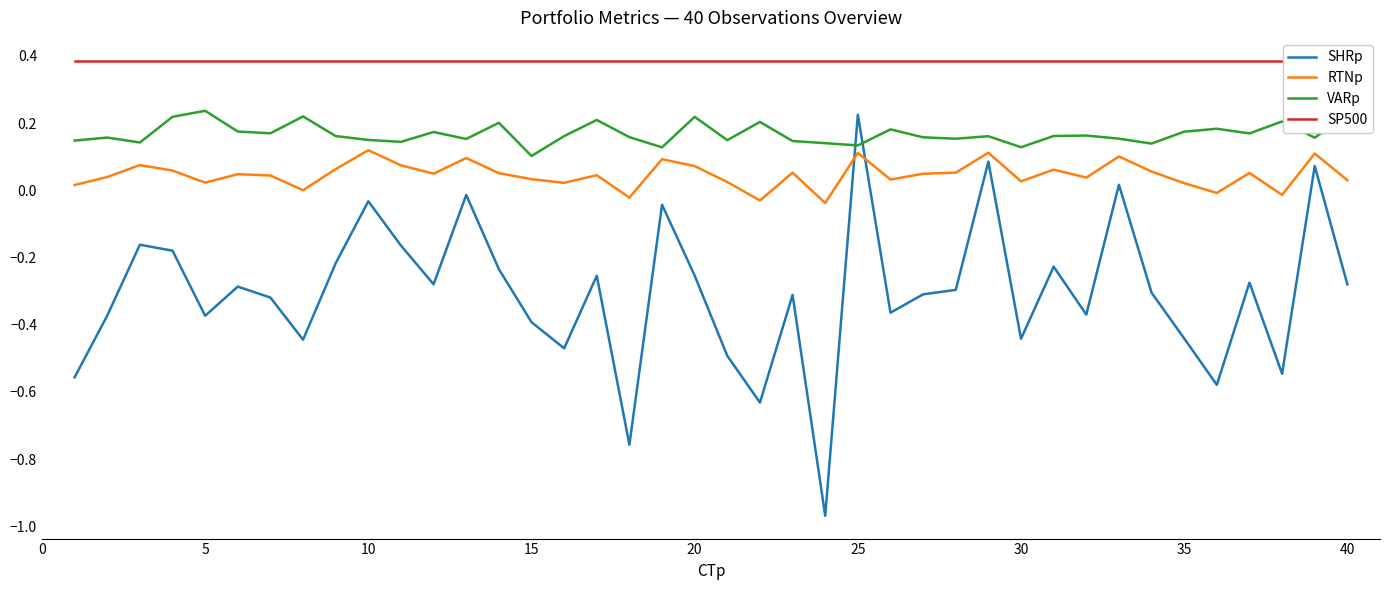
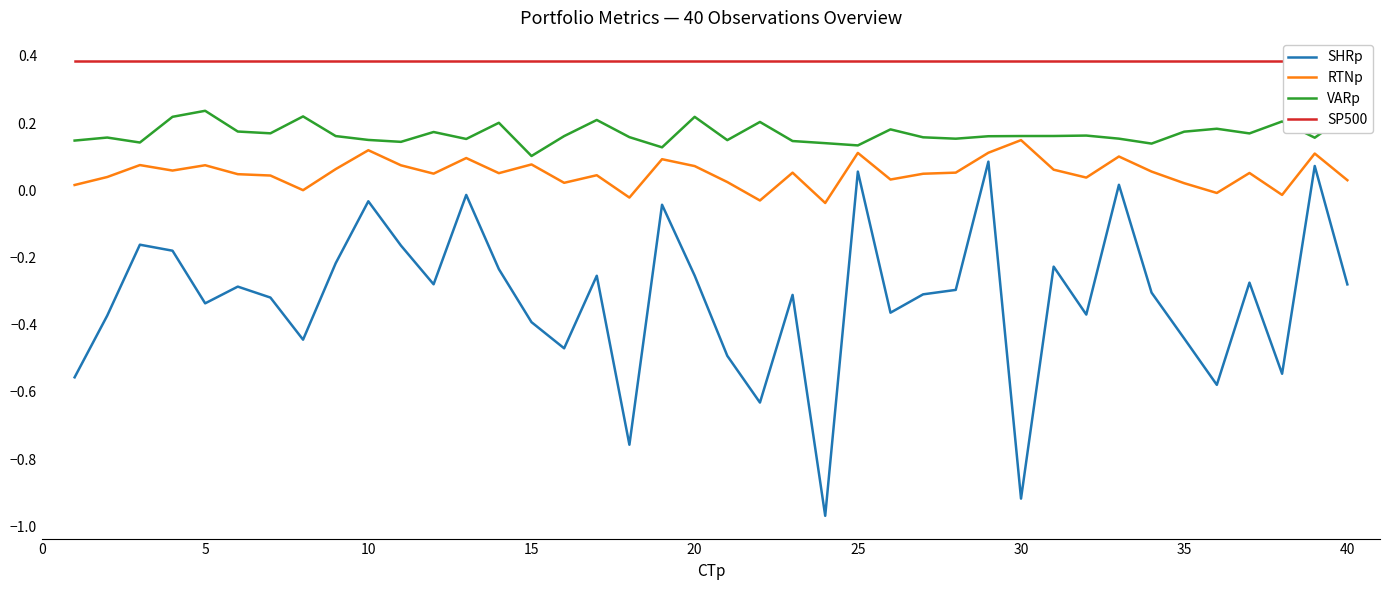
  {
    "SHRp": {
-     "5": -0.37,
+     "5": -0.34,
      "10": -0.03,
      "15": -0.39,
      "20": -0.25,
-     "25": 0.22,
-     "30": -0.44,
+     "25": 0.06,
+     "30": -0.92,
      "35": -0.44,
      "40": -0.28
    },
    "RTNp": {
-     "5": 0.02,
+     "5": 0.07,
      "10": 0.12,
-     "15": 0.03,
+     "15": 0.08,
      "20": 0.07,
      "25": 0.11,
-     "30": 0.03,
+     "30": 0.15,
      "35": 0.02,
      "40": 0.03
    },
    "VARp": {
      "5": 0.24,
      "10": 0.15,
      "15": 0.10,
      "20": 0.22,
      "25": 0.13,
-     "30": 0.13,
+     "30": 0.16,
      "35": 0.17
    },
    "SP500": {
      "5": 0.39,
      "10": 0.39,
      "15": 0.39,
      "20": 0.39,
      "25": 0.39,
      "30": 0.39,
      "35": 0.39
    }
  }
